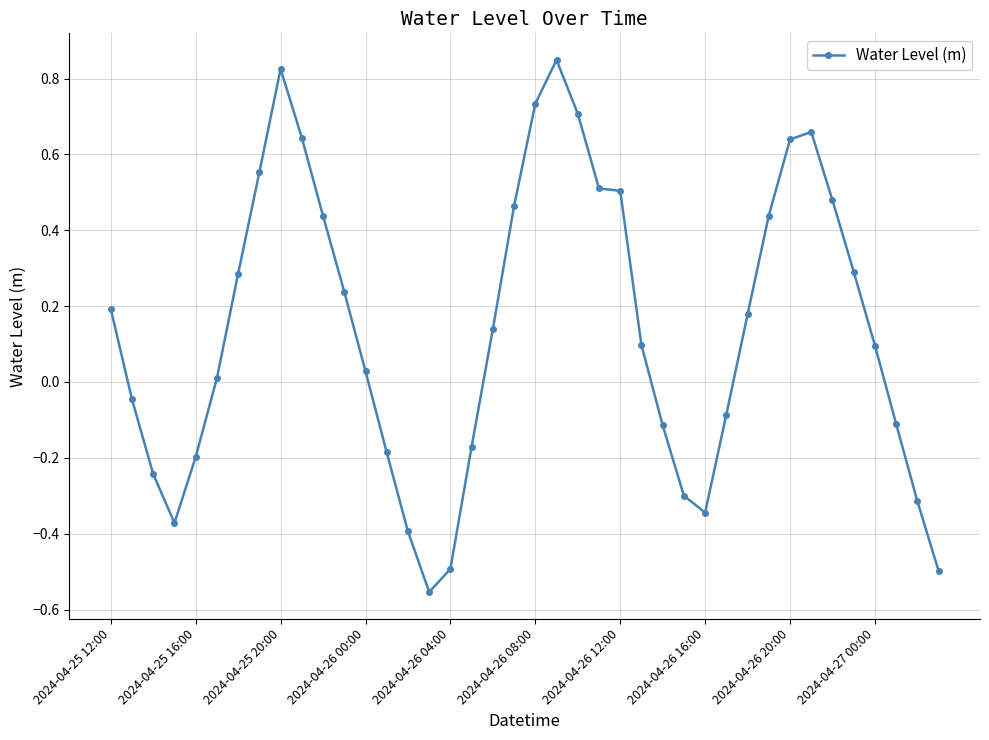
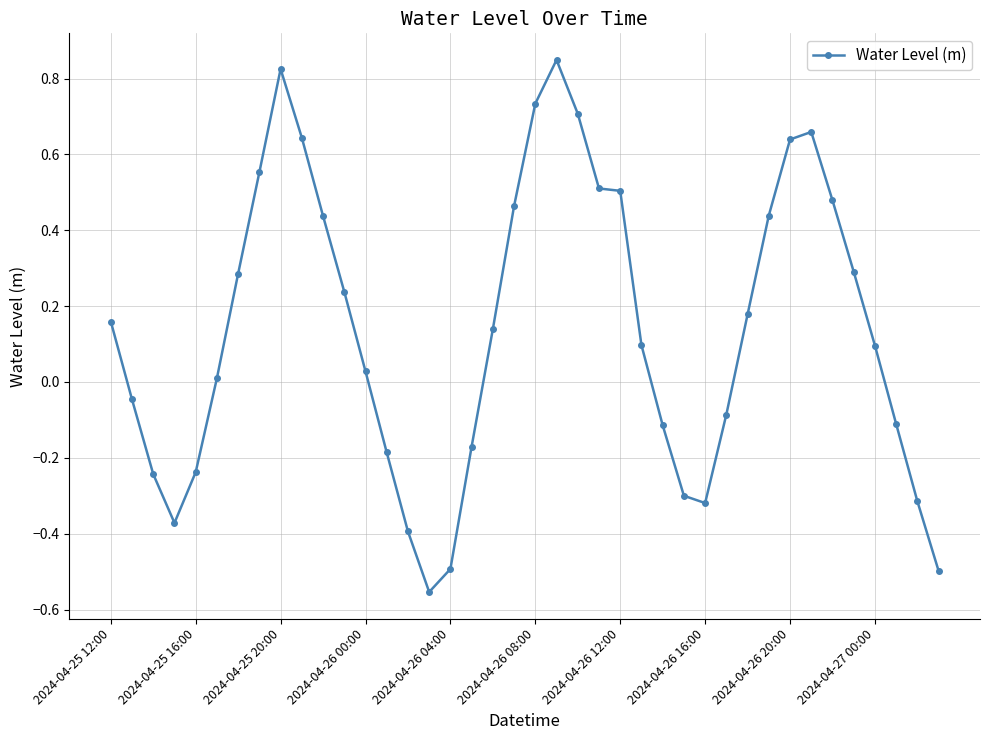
  {
-   "2024-04-25 12:00": 0.19,
-   "2024-04-25 16:00": -0.20,
+   "2024-04-25 12:00": 0.16,
+   "2024-04-25 16:00": -0.24,
    "2024-04-25 20:00": 0.83,
    "2024-04-26 00:00": 0.03,
    "2024-04-26 04:00": -0.49,
    "2024-04-26 08:00": 0.73,
    "2024-04-26 12:00": 0.50,
-   "2024-04-26 16:00": -0.34,
+   "2024-04-26 16:00": -0.32,
    "2024-04-26 20:00": 0.64,
    "2024-04-27 00:00": 0.10
  }
